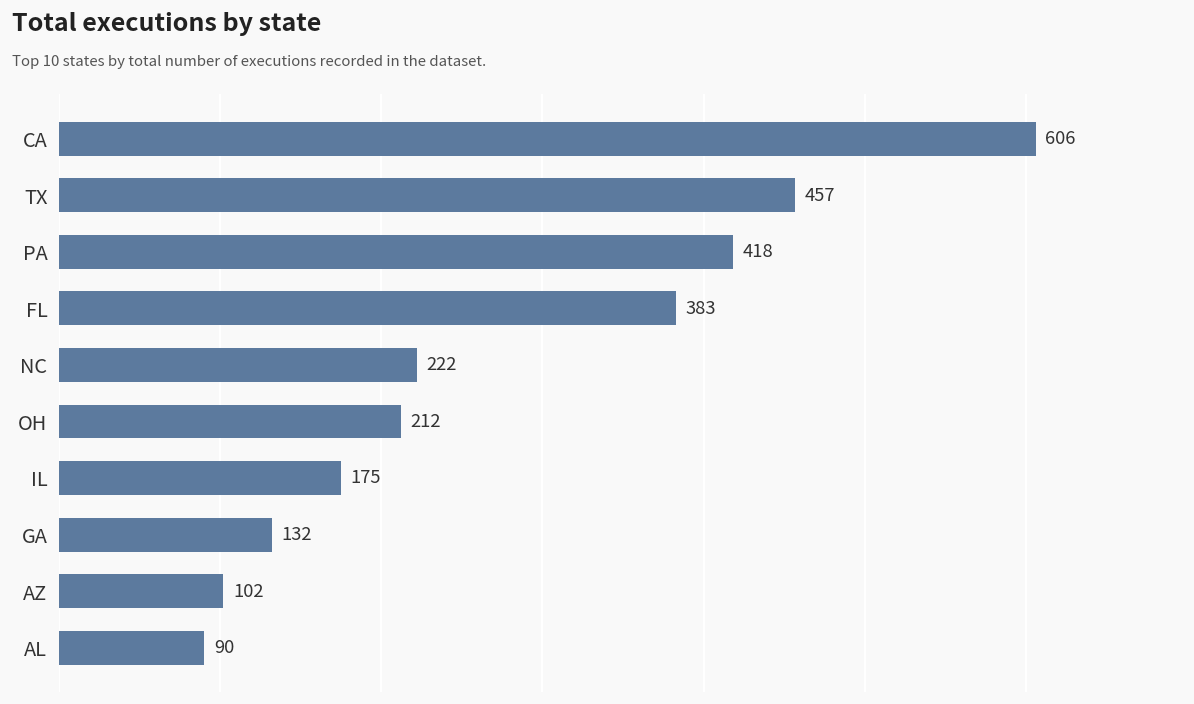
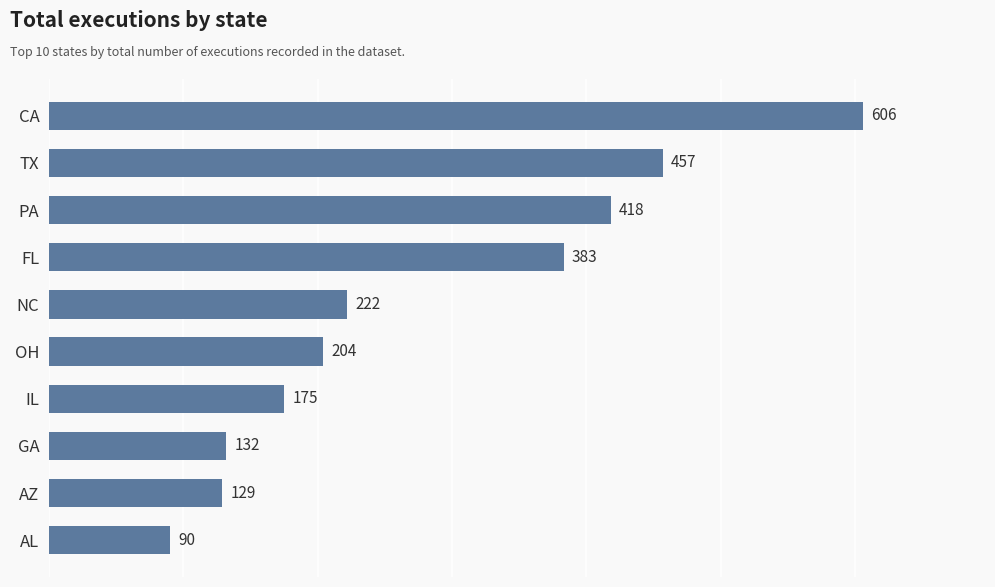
  {
    "CA": 606,
    "TX": 457,
    "PA": 418,
    "FL": 383,
    "NC": 222,
-   "OH": 212,
+   "OH": 204,
    "IL": 175,
    "GA": 132,
-   "AZ": 102,
+   "AZ": 129,
    "AL": 90
  }
